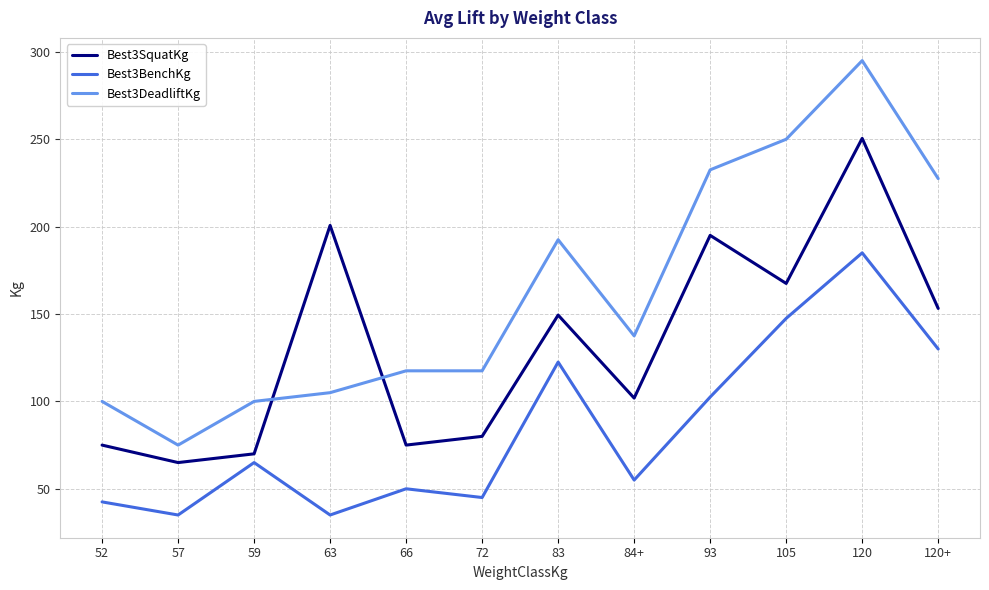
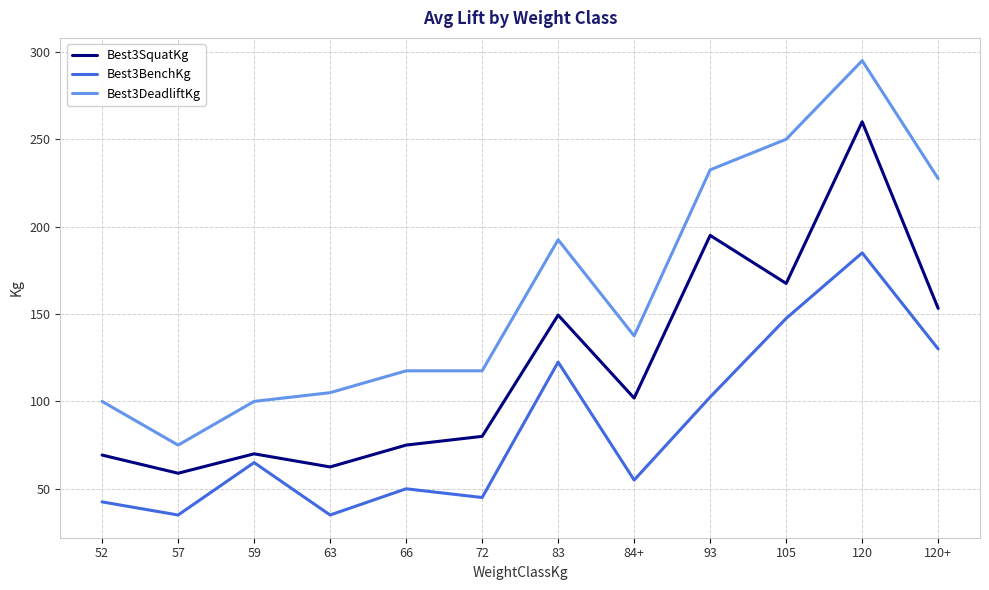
  {
    "Best3SquatKg": {
-     "52": 75,
-     "57": 65,
+     "52": 69,
+     "57": 59,
      "59": 70,
-     "63": 201,
+     "63": 63,
      "66": 75,
      "72": 80,
      "83": 149,
      "84+": 102,
      "93": 195,
      "105": 168,
-     "120": 251,
+     "120": 260,
      "120+": 153
    }
  }
